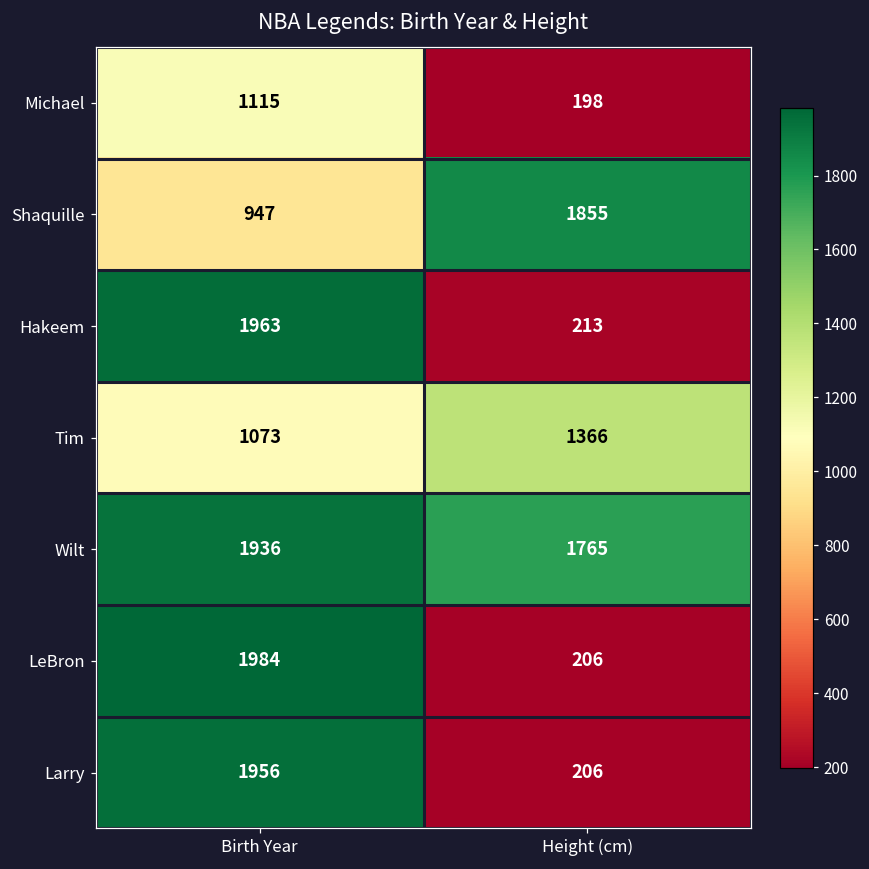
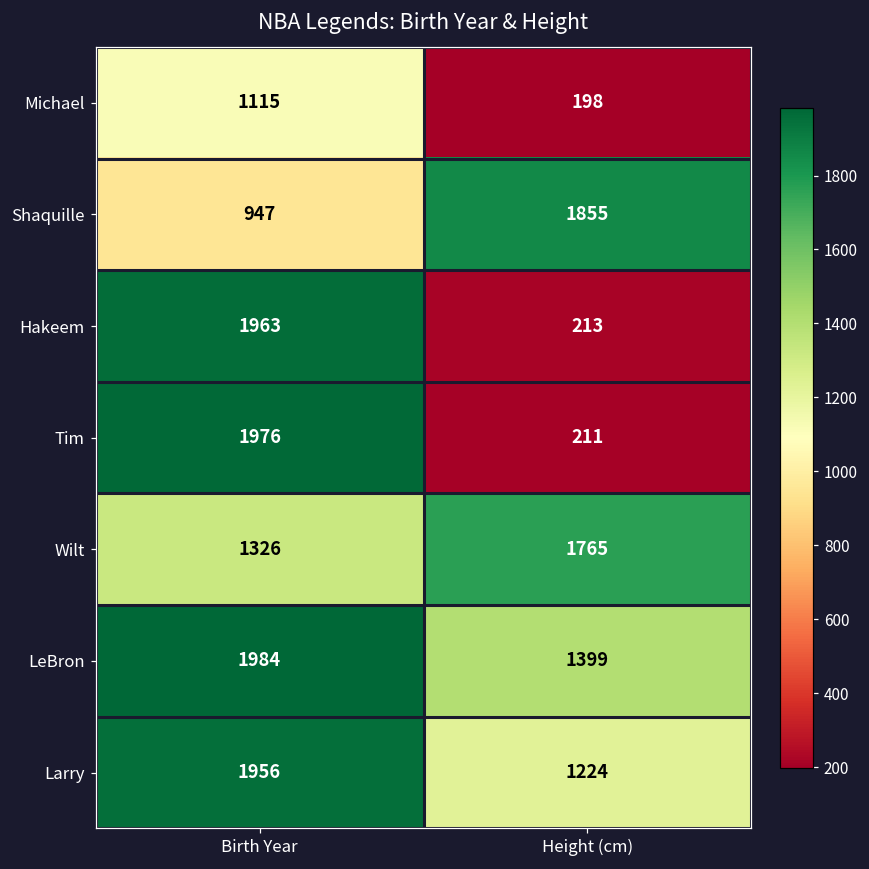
  {
    "Michael": {
      "Birth Year": 1115,
      "Height (cm)": 198
    },
    "Shaquille": {
      "Birth Year": 947,
      "Height (cm)": 1855
    },
    "Hakeem": {
      "Birth Year": 1963,
      "Height (cm)": 213
    },
    "Tim": {
-     "Birth Year": 1073,
-     "Height (cm)": 1366
+     "Birth Year": 1976,
+     "Height (cm)": 211
    },
    "Wilt": {
-     "Birth Year": 1936,
+     "Birth Year": 1326,
      "Height (cm)": 1765
    },
    "LeBron": {
      "Birth Year": 1984,
-     "Height (cm)": 206
+     "Height (cm)": 1399
    },
    "Larry": {
      "Birth Year": 1956,
-     "Height (cm)": 206
+     "Height (cm)": 1224
    }
  }
